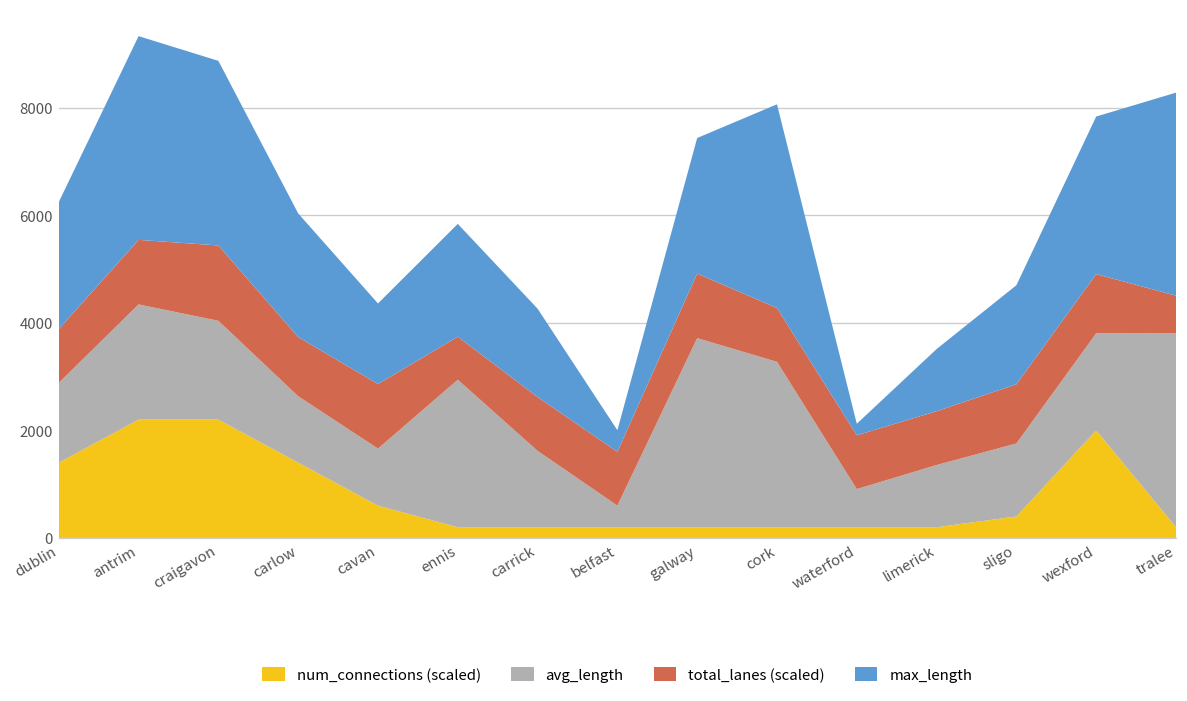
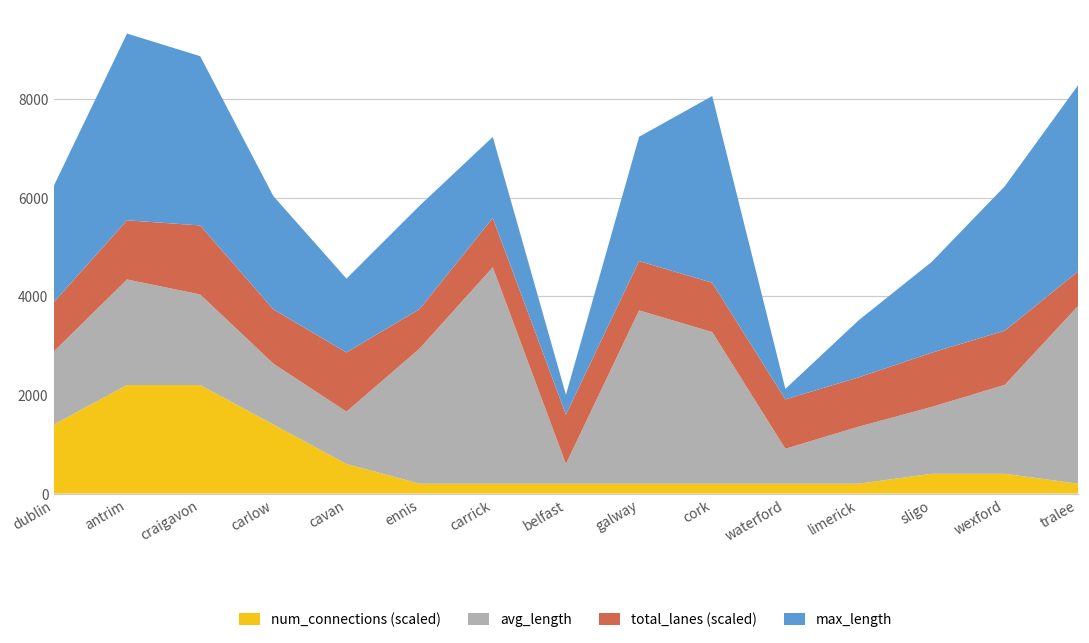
  {
    "num_connections (scaled)": {
-     "wexford": 2000
+     "wexford": 400
    },
    "avg_length": {
-     "carrick": 1400
+     "carrick": 4400
    },
    "total_lanes (scaled)": {
-     "galway": 1200
+     "galway": 1000
    },
    "max_length": {
      "dublin": 2400,
      "antrim": 3800,
      "craigavon": 3400,
      "carlow": 2300,
      "cavan": 1500,
      "ennis": 2100,
      "carrick": 1600,
      "belfast": 400,
      "galway": 2500,
      "cork": 3800,
      "waterford": 200,
      "limerick": 1200,
      "sligo": 1800,
      "wexford": 2900,
      "tralee": 3800
    }
  }
